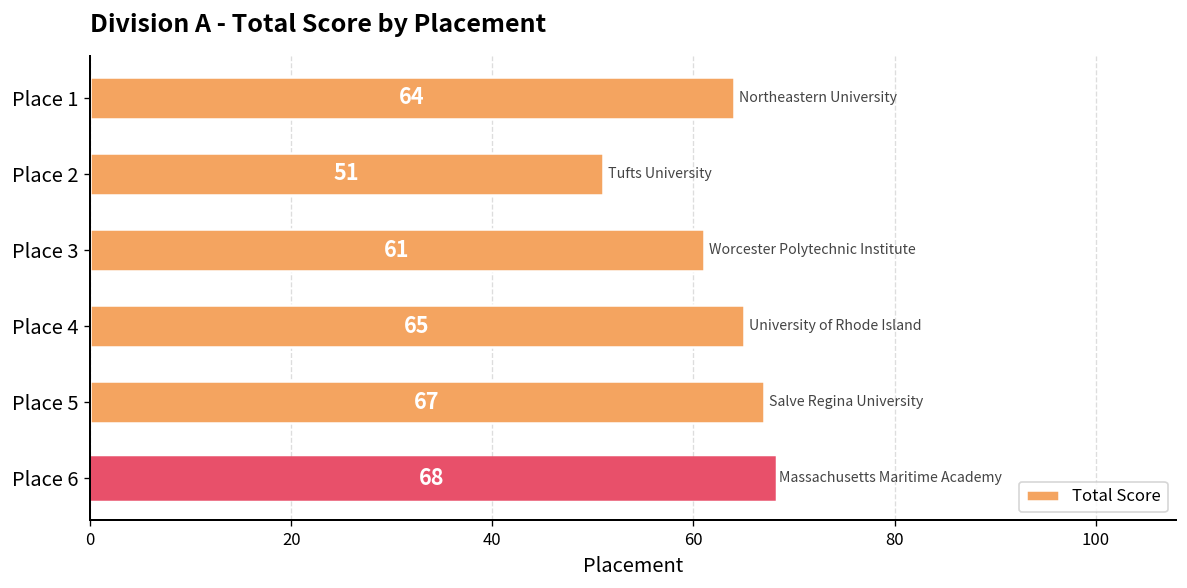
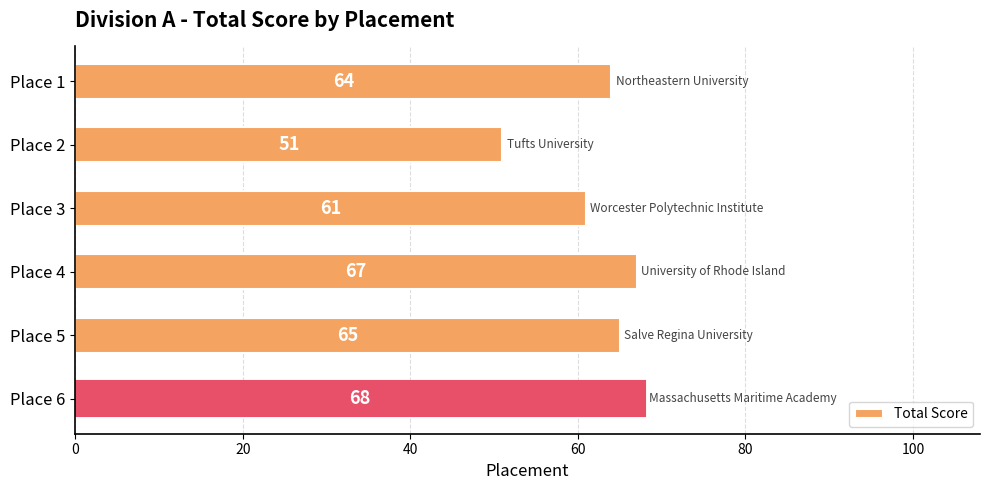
  {
    "Place 1": 64,
    "Place 2": 51,
    "Place 3": 61,
-   "Place 4": 65,
-   "Place 5": 67,
+   "Place 4": 67,
+   "Place 5": 65,
    "Place 6": 68
  }
